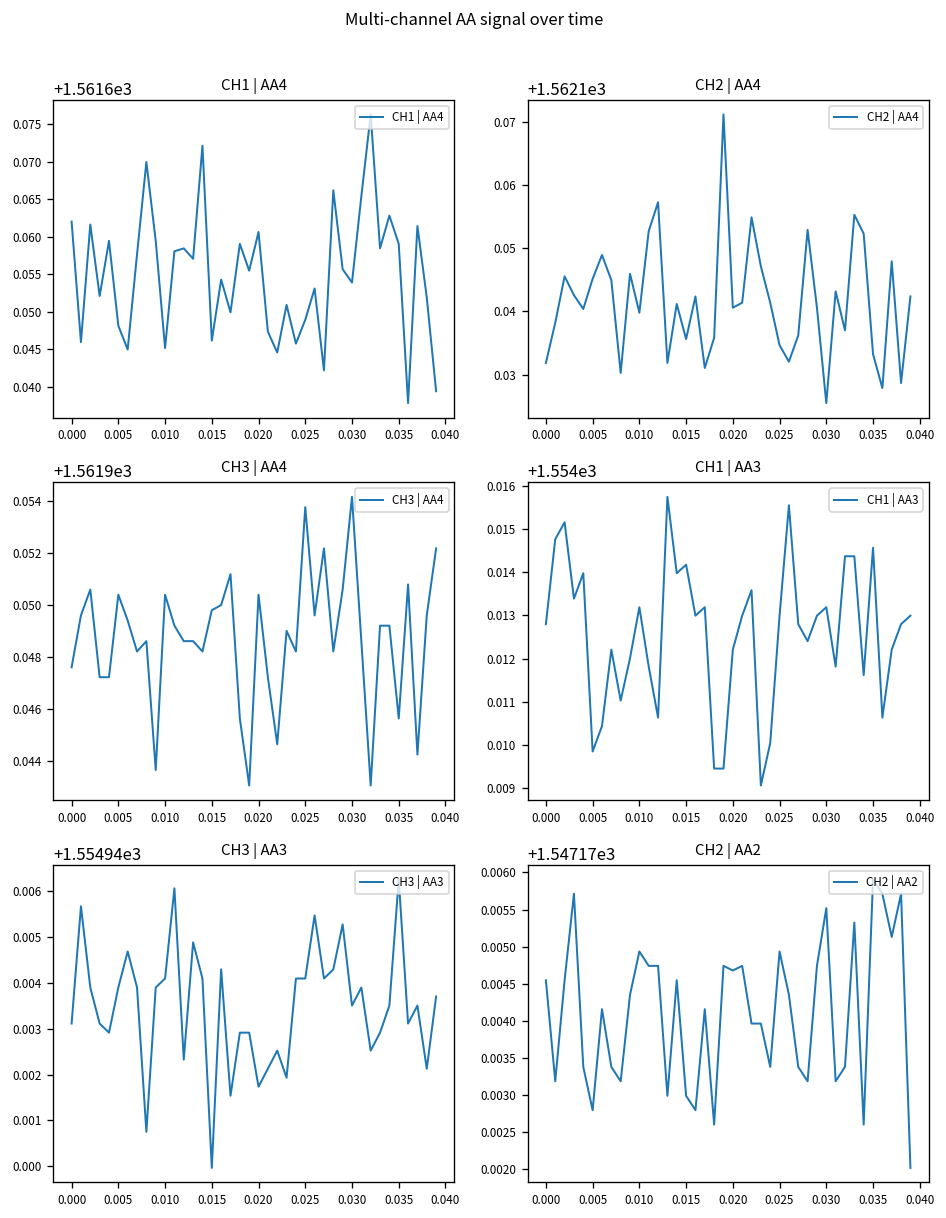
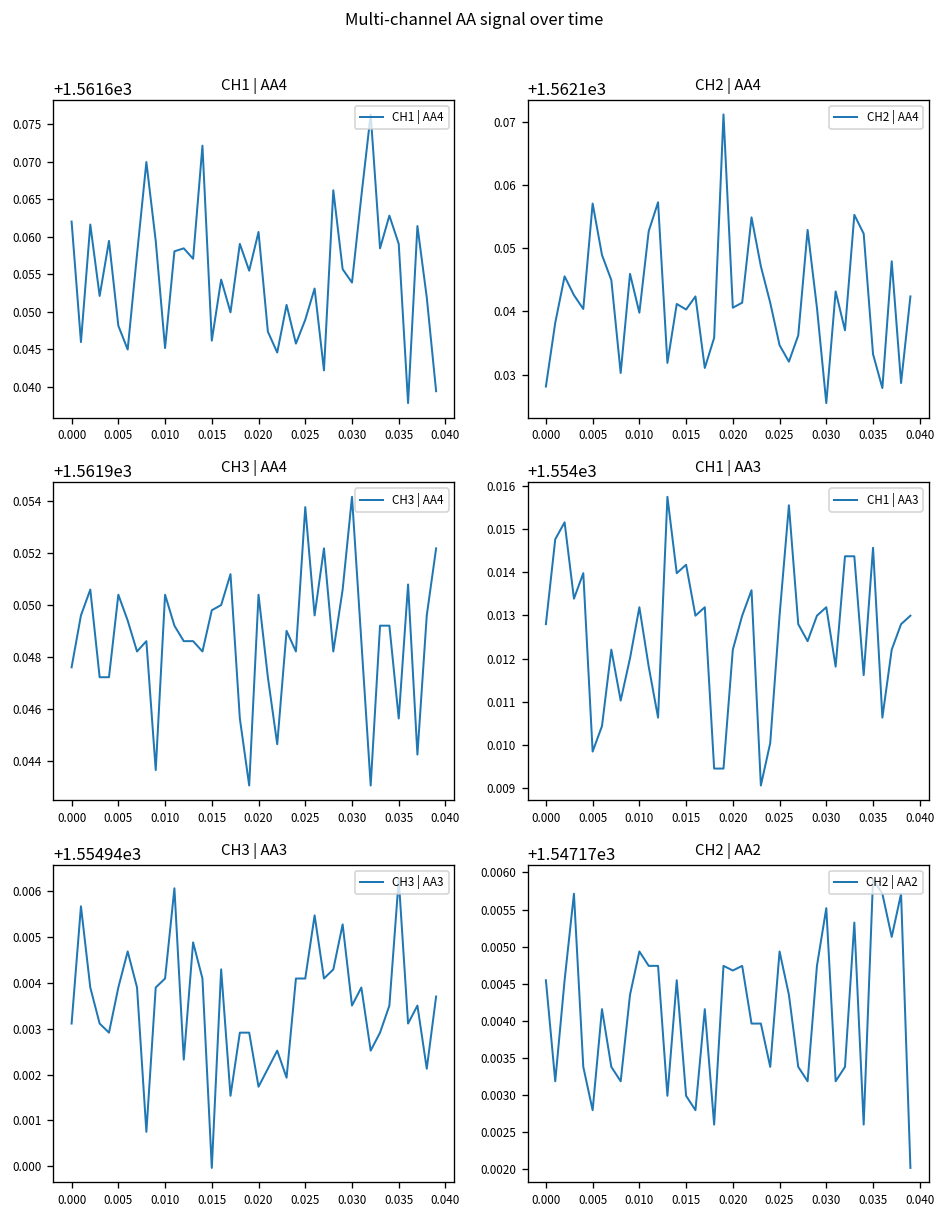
  {
    "CH1 | AA4": {
      "0.000": 1561.662,
      "0.005": 1561.648,
      "0.010": 1561.645,
      "0.015": 1561.646,
      "0.020": 1561.661,
      "0.025": 1561.649,
      "0.030": 1561.654,
      "0.035": 1561.659
    },
    "CH2 | AA4": {
-     "0.000": 1562.132,
-     "0.005": 1562.145,
+     "0.000": 1562.128,
+     "0.005": 1562.157,
      "0.010": 1562.140,
-     "0.015": 1562.136,
+     "0.015": 1562.140,
      "0.020": 1562.141,
      "0.025": 1562.135,
      "0.030": 1562.125,
      "0.035": 1562.133
    },
    "CH3 | AA4": {
      "0.000": 1561.9476,
      "0.005": 1561.9504,
      "0.010": 1561.9504,
      "0.015": 1561.9498,
      "0.020": 1561.9504,
      "0.025": 1561.9538,
      "0.030": 1561.9542,
      "0.035": 1561.9456
    },
    "CH1 | AA3": {
      "0.000": 1554.0128,
      "0.005": 1554.0098,
      "0.010": 1554.0132,
      "0.015": 1554.0142,
      "0.020": 1554.0122,
      "0.025": 1554.0130,
      "0.030": 1554.0132,
      "0.035": 1554.0146
    },
    "CH3 | AA3": {
      "0.000": 1554.9431,
      "0.005": 1554.9439,
      "0.010": 1554.9441,
      "0.015": 1554.9400,
      "0.020": 1554.9417,
      "0.025": 1554.9441,
      "0.030": 1554.9435
    },
    "CH2 | AA2": {
      "0.000": 1547.1745,
      "0.005": 1547.1728,
      "0.010": 1547.1749,
      "0.015": 1547.1730,
      "0.020": 1547.1747,
      "0.025": 1547.1749,
      "0.030": 1547.1755
    }
  }
